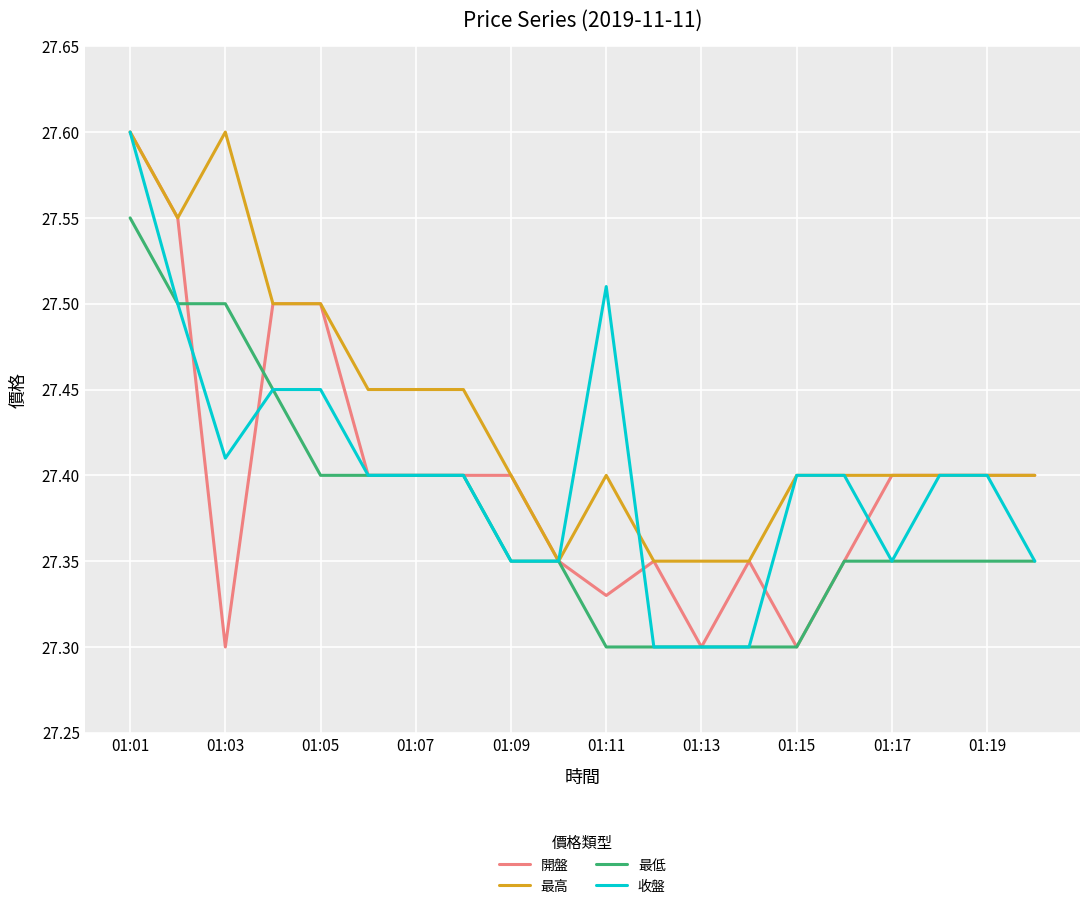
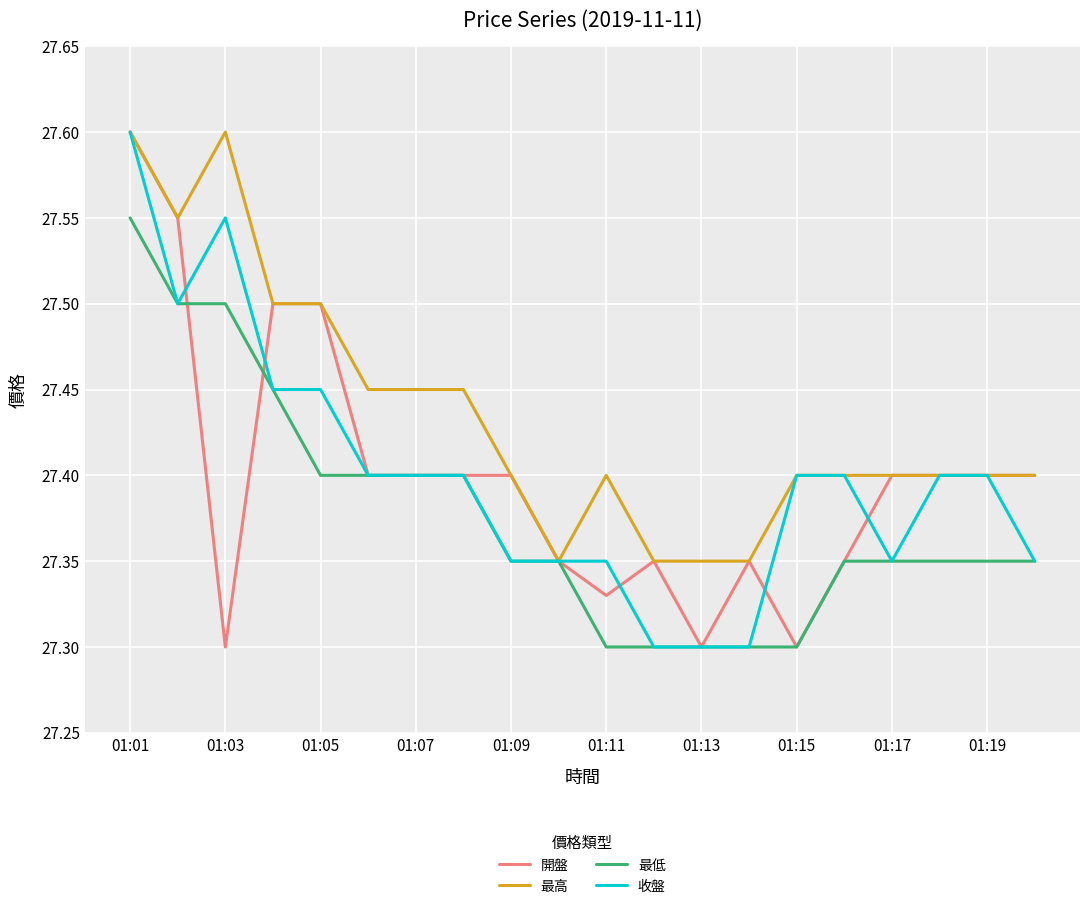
  {
    "開盤": {
      "01:03": 27.30,
      "01:11": 27.33
    },
    "最高": {
      "01:03": 27.60,
      "01:07": 27.45,
      "01:11": 27.40,
      "01:13": 27.35
    },
    "最低": {
      "01:01": 27.55,
      "01:03": 27.50,
      "01:05": 27.40,
      "01:11": 27.30,
      "01:19": 27.35
    },
    "收盤": {
-     "01:03": 27.41,
+     "01:03": 27.55,
      "01:05": 27.45,
-     "01:11": 27.51
+     "01:11": 27.35
    }
  }
